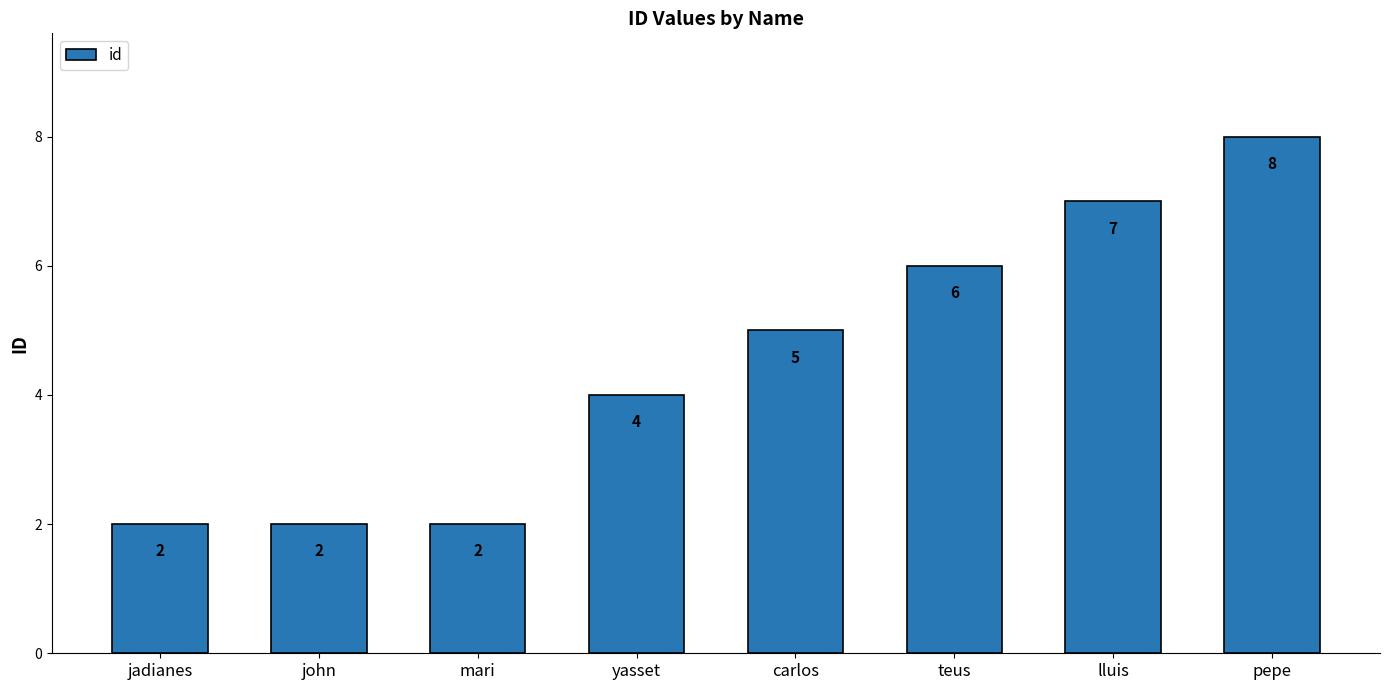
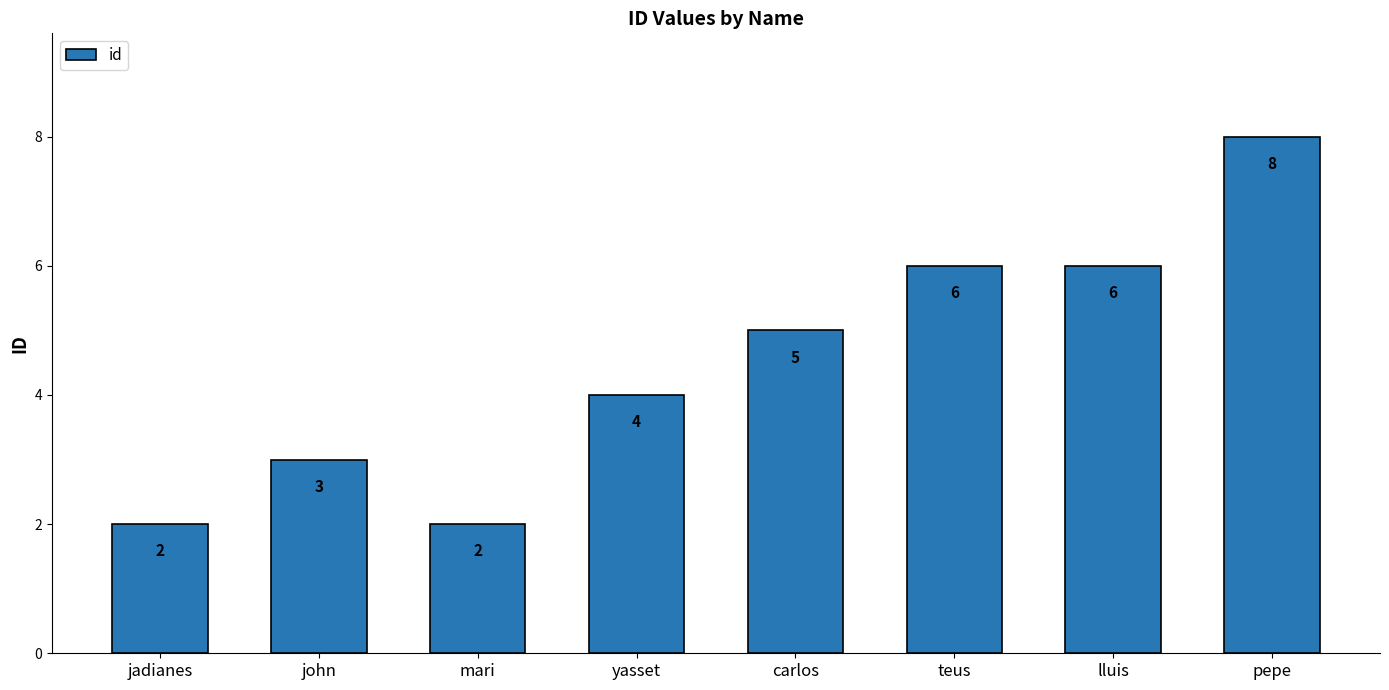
  {
    "jadianes": 2,
-   "john": 2,
+   "john": 3,
    "mari": 2,
    "yasset": 4,
    "carlos": 5,
    "teus": 6,
-   "lluis": 7,
+   "lluis": 6,
    "pepe": 8
  }
